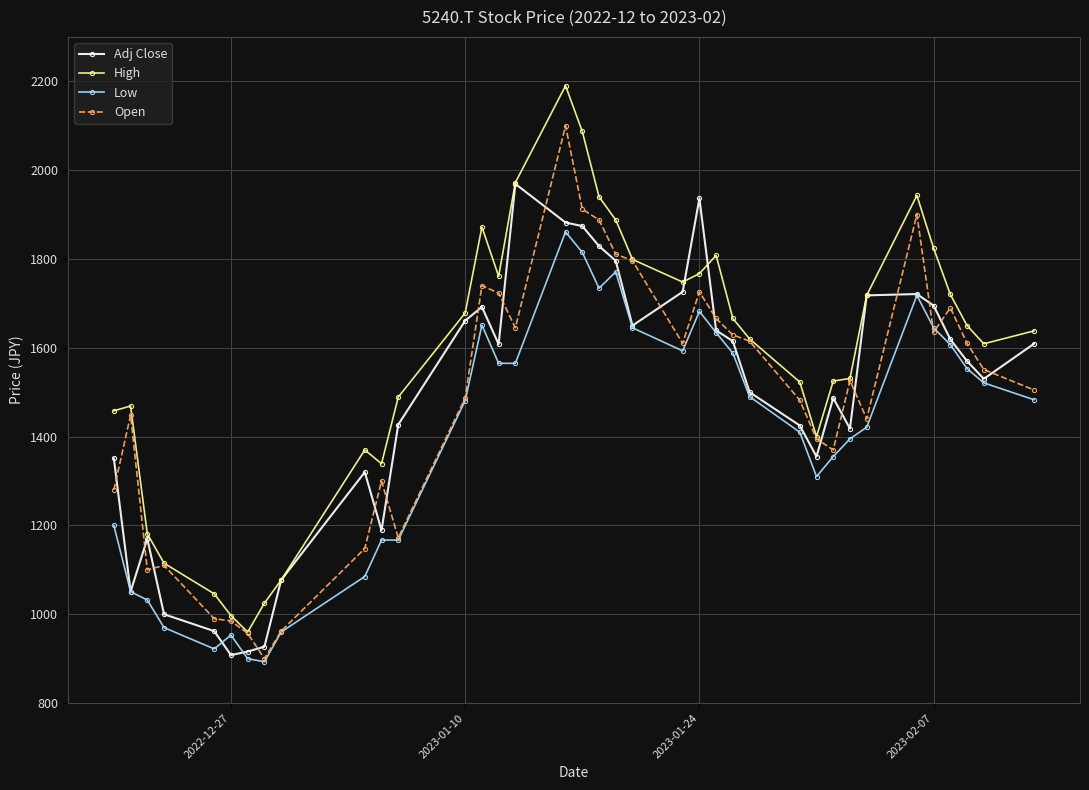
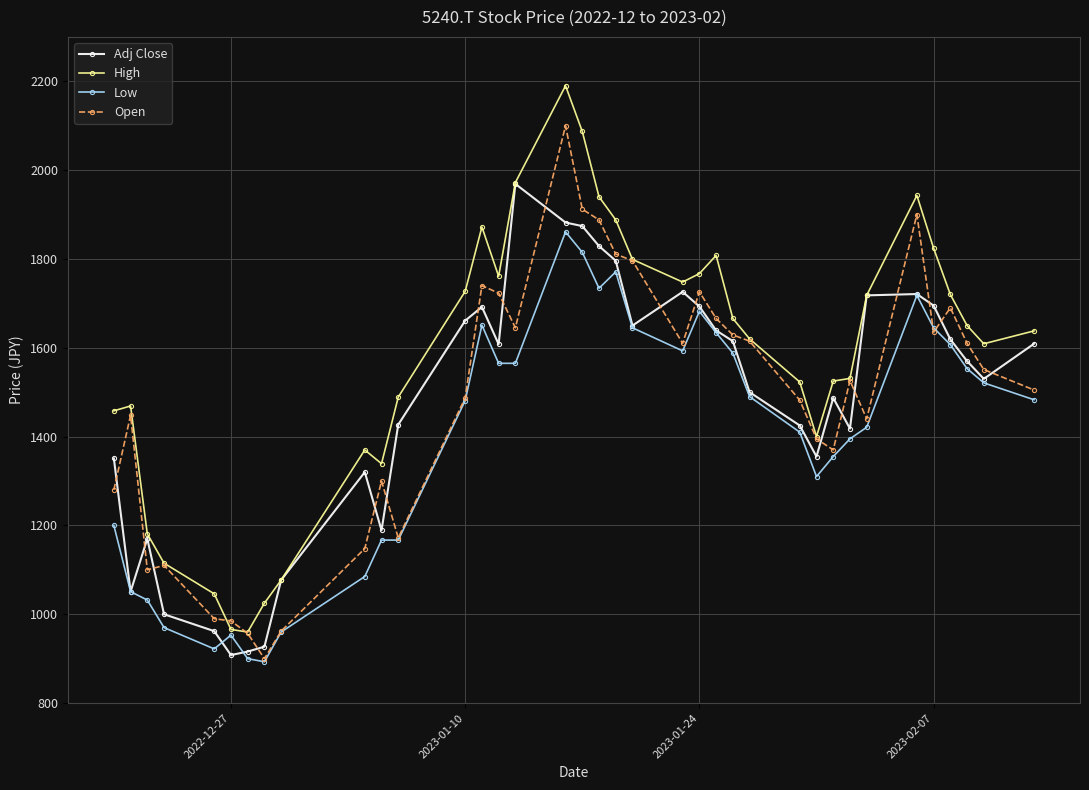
  {
    "Adj Close": {
      "2022-12-27": 910,
      "2023-01-10": 1660,
-     "2023-01-24": 1940,
+     "2023-01-24": 1690,
      "2023-02-07": 1700
    },
    "High": {
-     "2022-12-27": 1000,
-     "2023-01-10": 1680,
+     "2022-12-27": 970,
+     "2023-01-10": 1730,
      "2023-01-24": 1770,
      "2023-02-07": 1820
    },
    "Low": {
      "2022-12-27": 950,
      "2023-01-10": 1480,
      "2023-01-24": 1680,
      "2023-02-07": 1650
    },
    "Open": {
      "2022-12-27": 990,
      "2023-01-10": 1490,
      "2023-01-24": 1730,
      "2023-02-07": 1640
    }
  }
